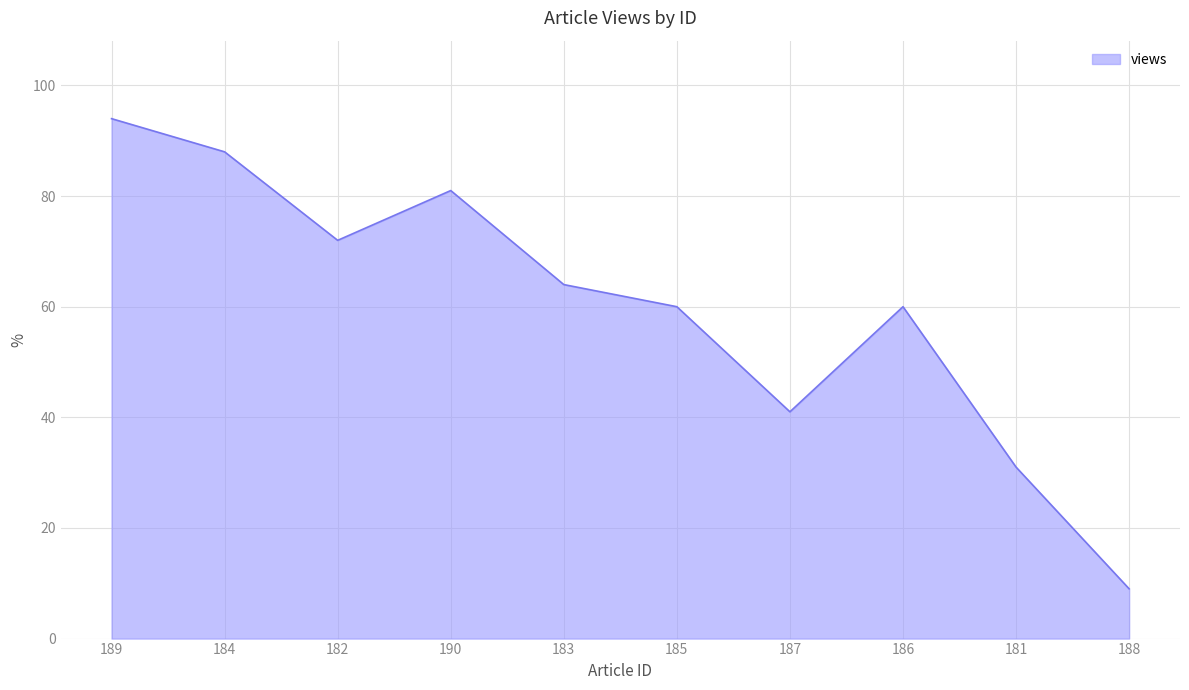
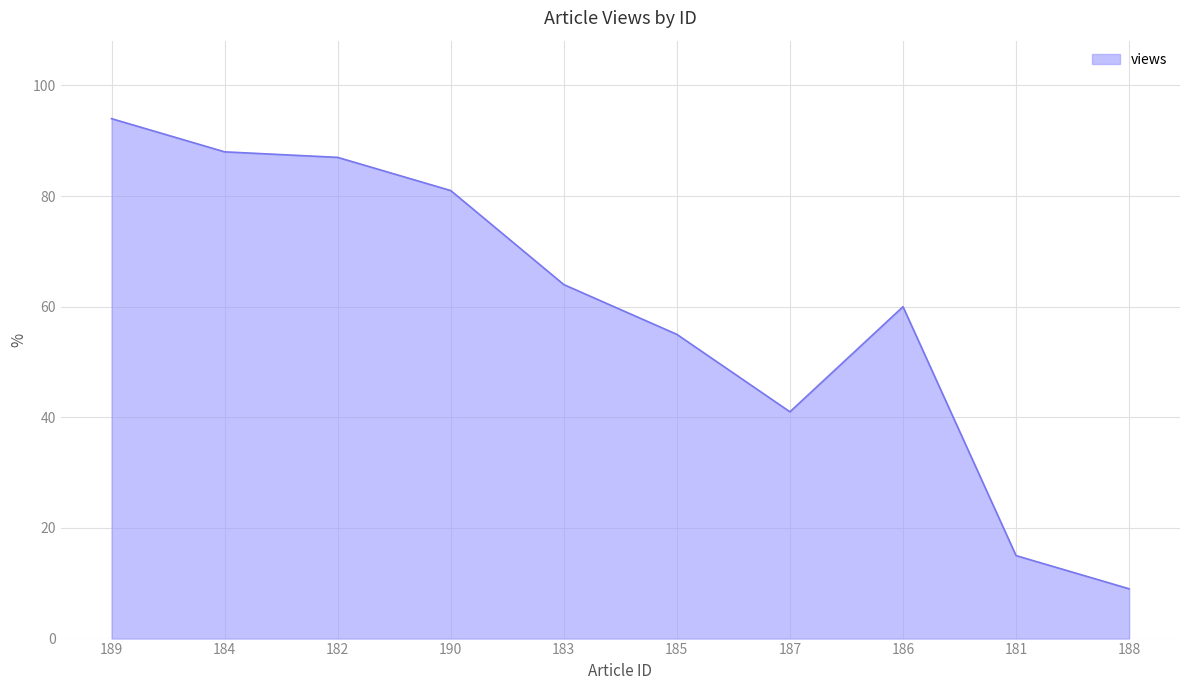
  {
    "189": 94,
    "184": 88,
-   "182": 72,
+   "182": 87,
    "190": 81,
    "183": 64,
-   "185": 60,
+   "185": 55,
    "187": 41,
    "186": 60,
-   "181": 31,
+   "181": 15,
    "188": 9
  }
